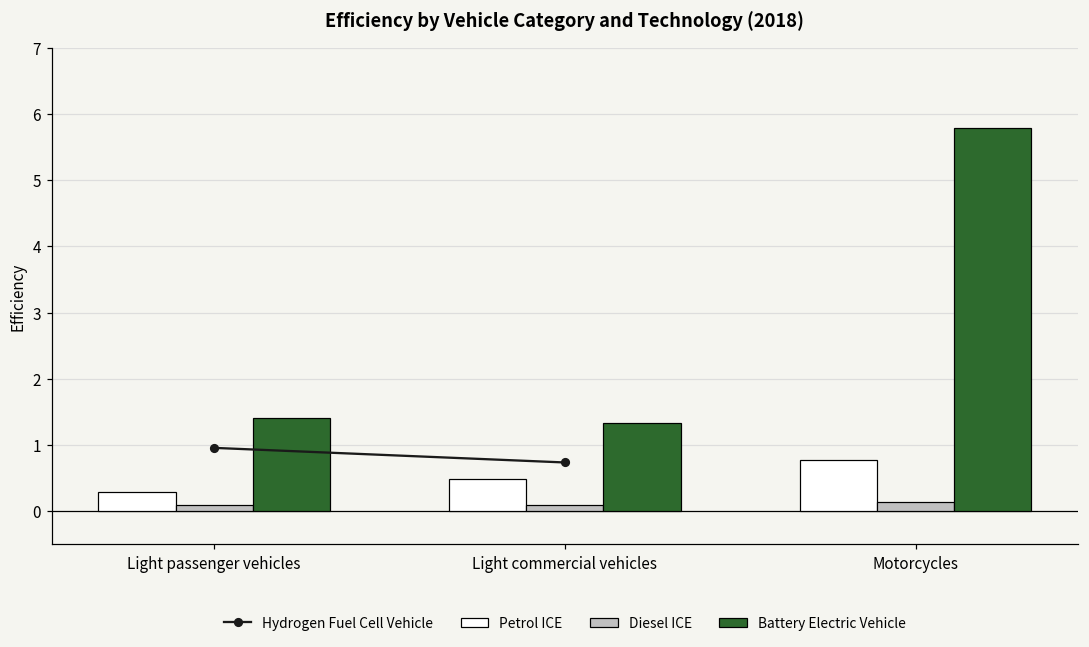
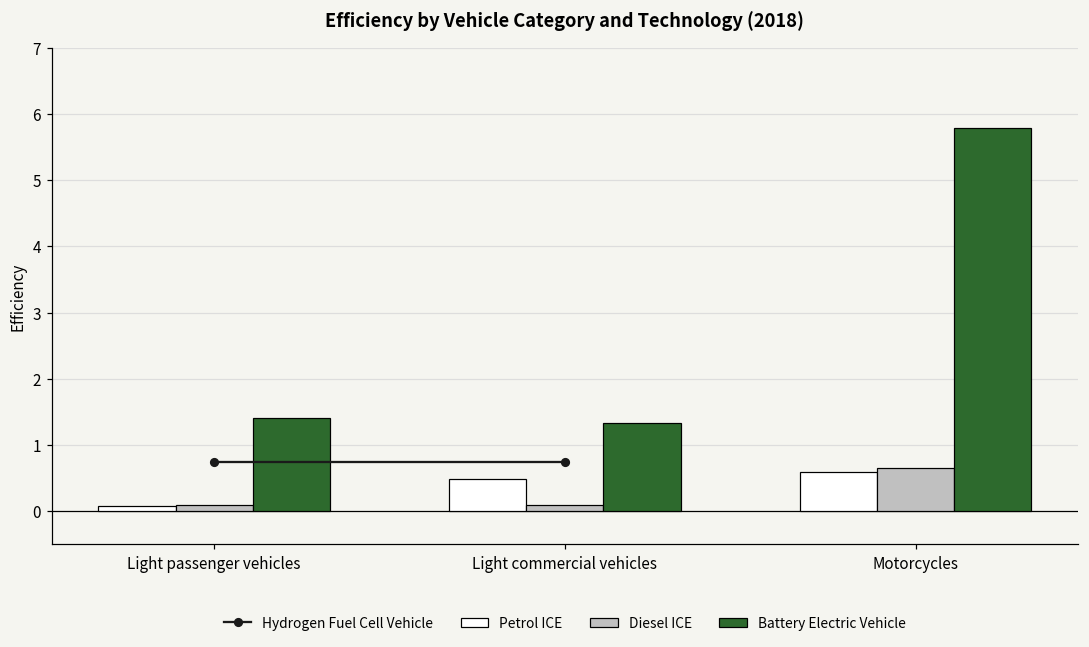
  {
    "Petrol ICE": {
-     "Light passenger vehicles": 0.3,
+     "Light passenger vehicles": 0.1,
      "Light commercial vehicles": 0.5,
-     "Motorcycles": 0.8
+     "Motorcycles": 0.6
    },
    "Hydrogen Fuel Cell Vehicle": {
-     "Light passenger vehicles": 1.0,
+     "Light passenger vehicles": 0.7,
      "Light commercial vehicles": 0.7
    },
    "Diesel ICE": {
      "Light passenger vehicles": 0.1,
      "Light commercial vehicles": 0.1,
-     "Motorcycles": 0.1
+     "Motorcycles": 0.7
    },
    "Battery Electric Vehicle": {
      "Light passenger vehicles": 1.4,
      "Light commercial vehicles": 1.3,
      "Motorcycles": 5.8
    }
  }
